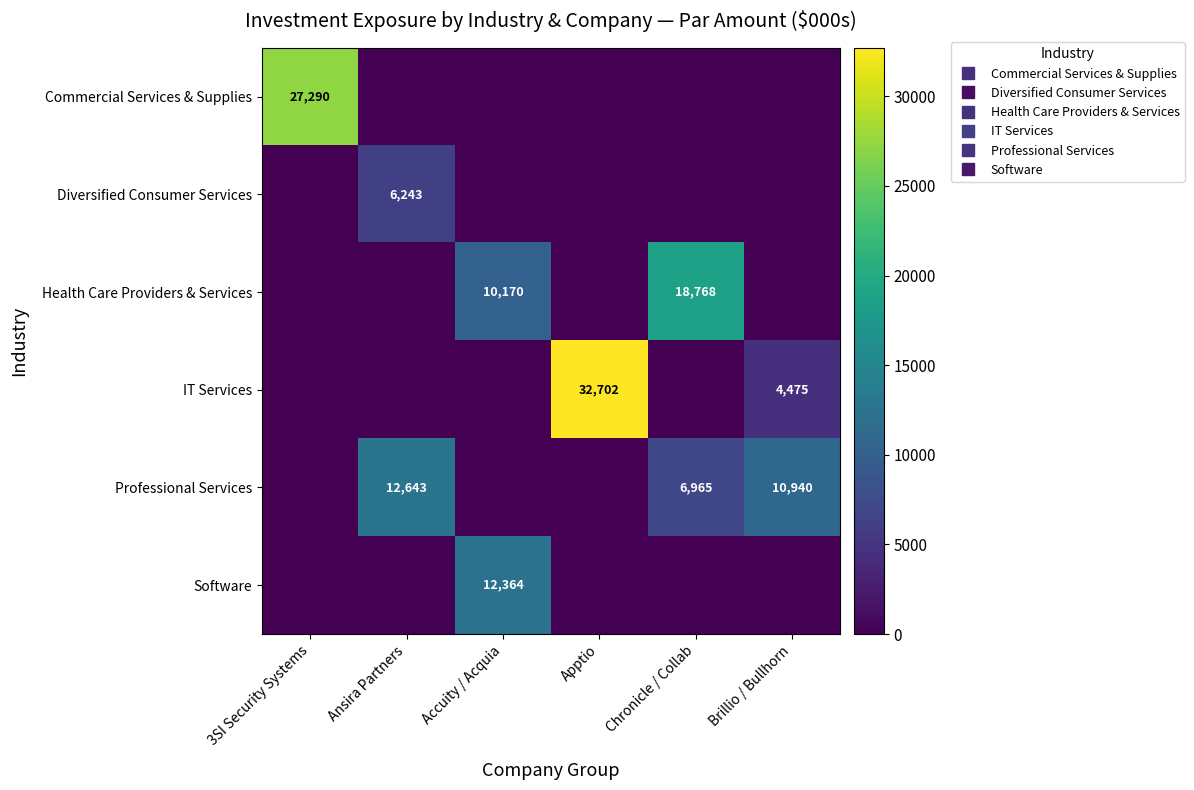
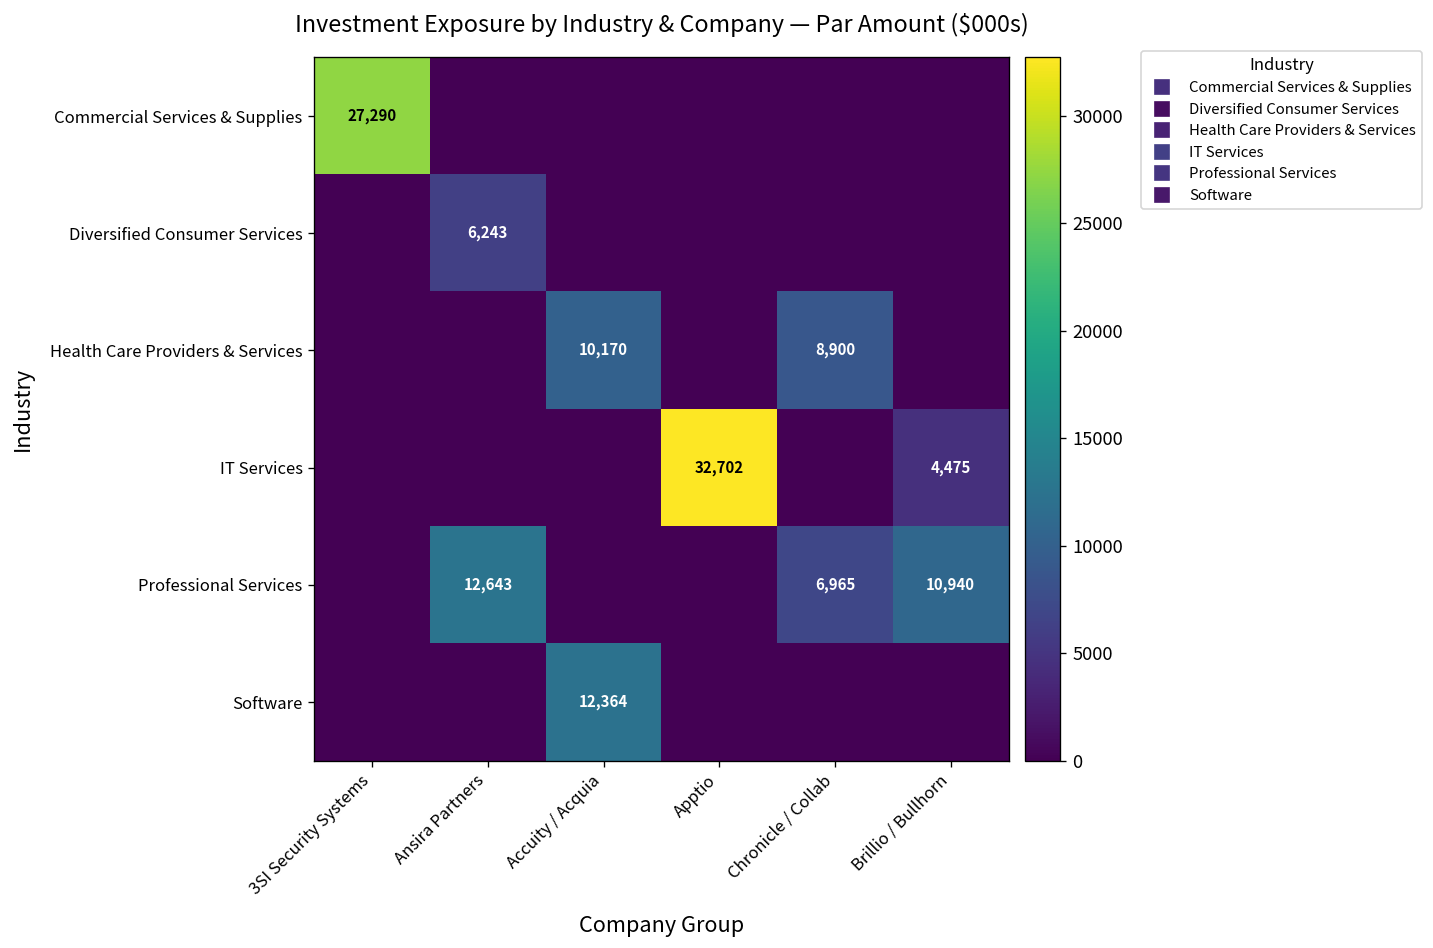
  {
    "Commercial Services & Supplies": {
      "3SI Security Systems": "27,290"
    },
    "Diversified Consumer Services": {
      "Ansira Partners": "6,243"
    },
    "Health Care Providers & Services": {
      "Accuity / Acquia": "10,170",
-     "Chronicle / Collab": "18,768"
+     "Chronicle / Collab": "8,900"
    },
    "IT Services": {
      "Apptio": "32,702",
      "Brillio / Bullhorn": "4,475"
    },
    "Professional Services": {
      "Ansira Partners": "12,643",
      "Chronicle / Collab": "6,965",
      "Brillio / Bullhorn": "10,940"
    },
    "Software": {
      "Accuity / Acquia": "12,364"
    }
  }
